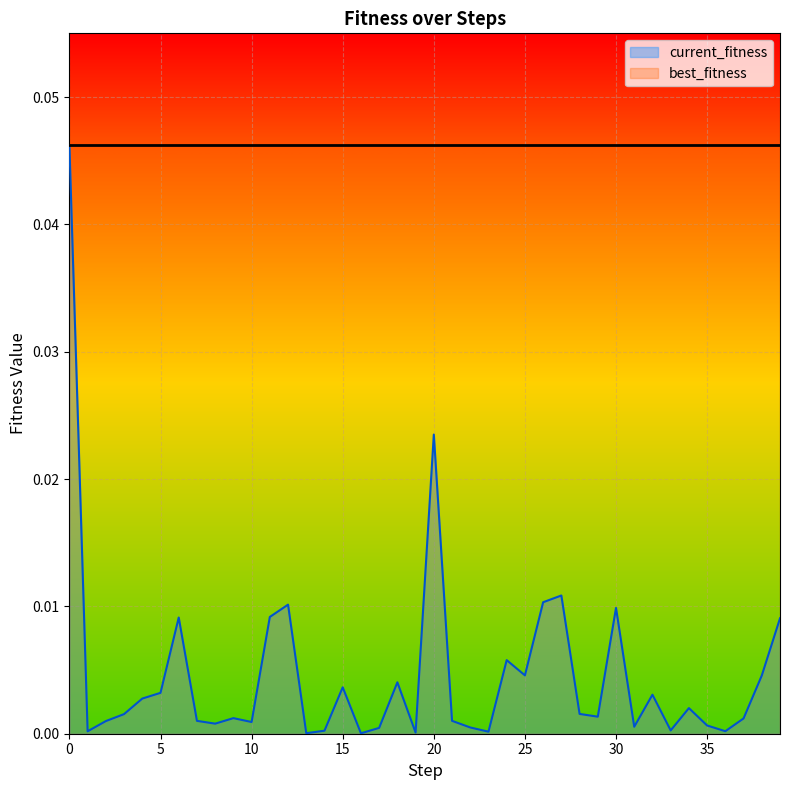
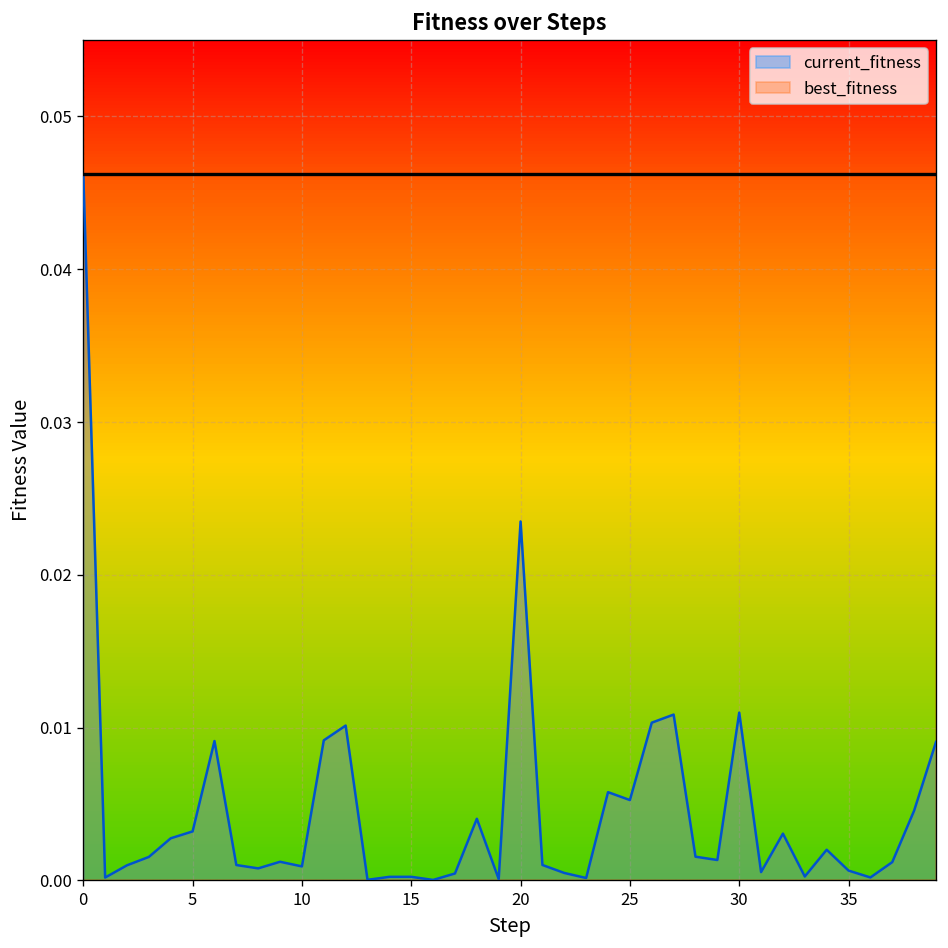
  {
    "current_fitness": {
      "5": 0.0032,
      "10": 0.0009,
-     "15": 0.0036,
+     "15": 0.0002,
      "20": 0.0235,
-     "25": 0.0046,
-     "30": 0.0099,
+     "25": 0.0053,
+     "30": 0.0110,
      "35": 0.0006
    },
    "best_fitness": {
      "5": 0.0462,
      "10": 0.0462,
      "15": 0.0462,
      "20": 0.0462,
      "25": 0.0462,
      "30": 0.0462,
      "35": 0.0462
    }
  }
